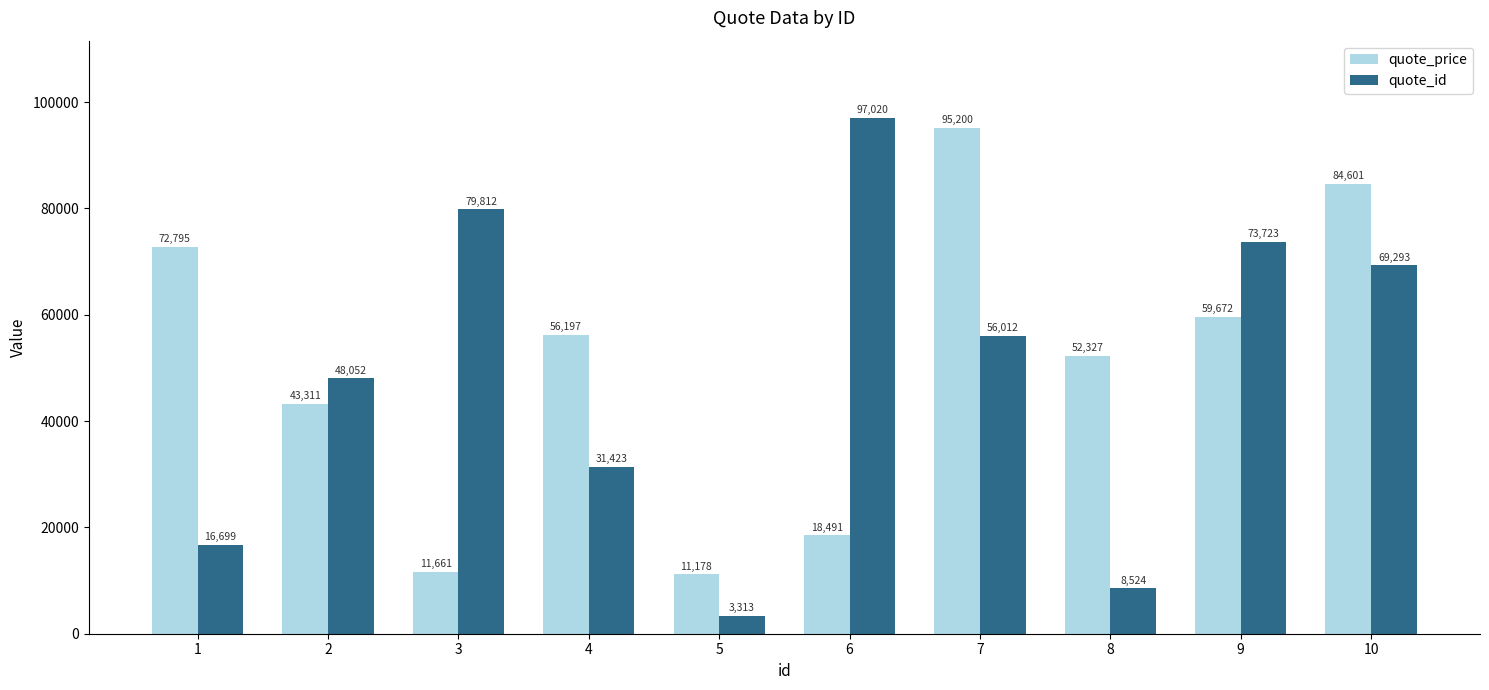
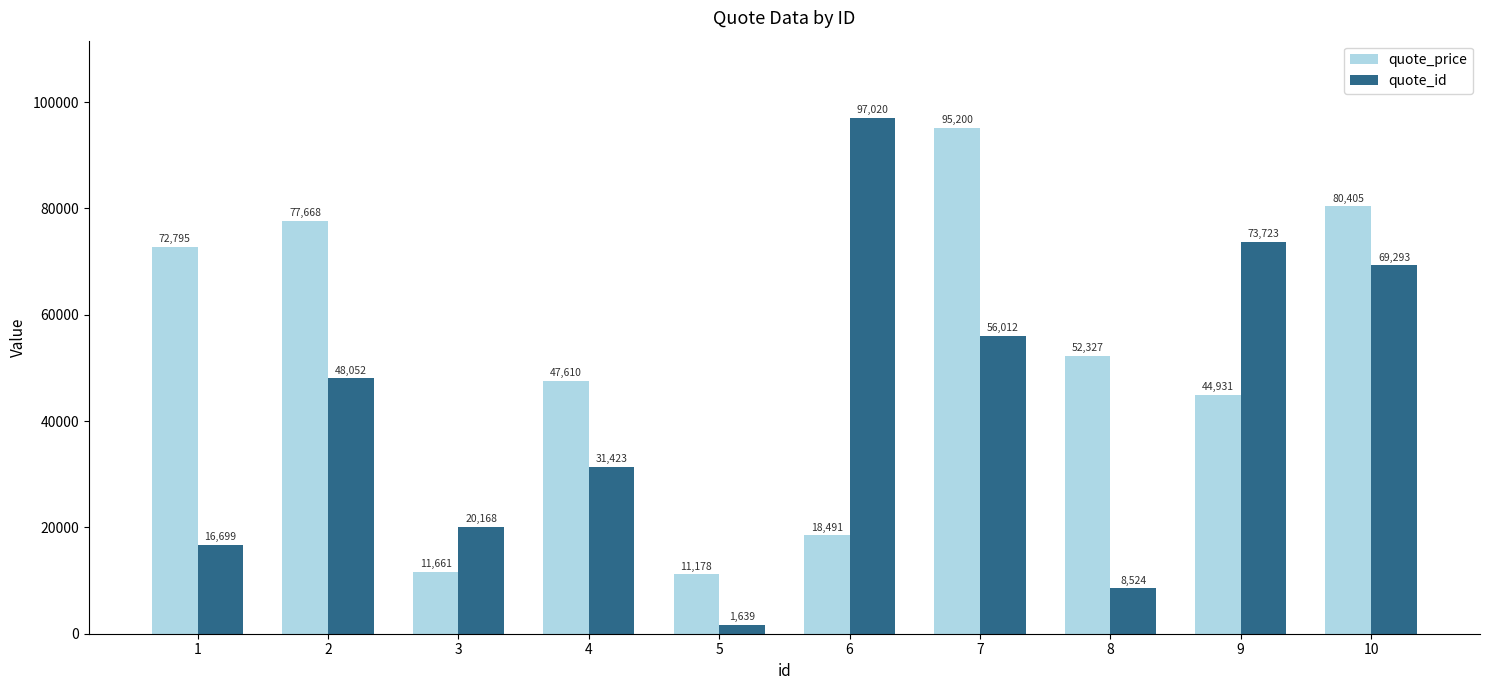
  {
    "quote_price": {
      "1": "72,795",
-     "2": "43,311",
+     "2": "77,668",
      "3": "11,661",
-     "4": "56,197",
+     "4": "47,610",
      "5": "11,178",
      "6": "18,491",
      "7": "95,200",
      "8": "52,327",
-     "9": "59,672",
-     "10": "84,601"
+     "9": "44,931",
+     "10": "80,405"
    },
    "quote_id": {
      "1": "16,699",
      "2": "48,052",
-     "3": "79,812",
+     "3": "20,168",
      "4": "31,423",
-     "5": "3,313",
+     "5": "1,639",
      "6": "97,020",
      "7": "56,012",
      "8": "8,524",
      "9": "73,723",
      "10": "69,293"
    }
  }
